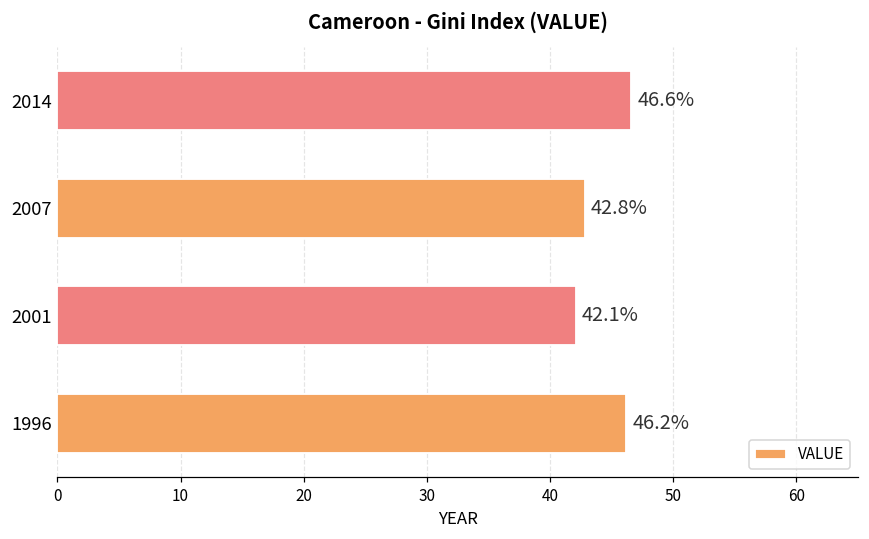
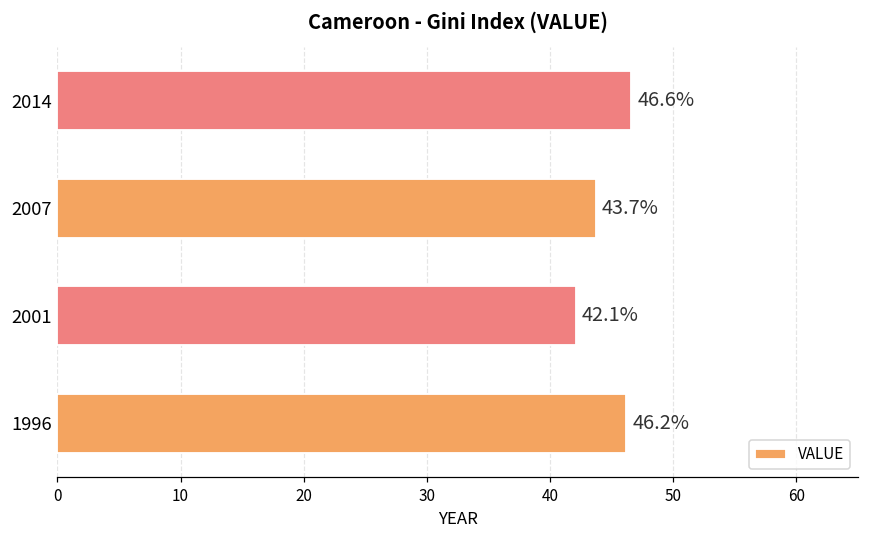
  {
    "2014": "46.6%",
-   "2007": "42.8%",
+   "2007": "43.7%",
    "2001": "42.1%",
    "1996": "46.2%"
  }
